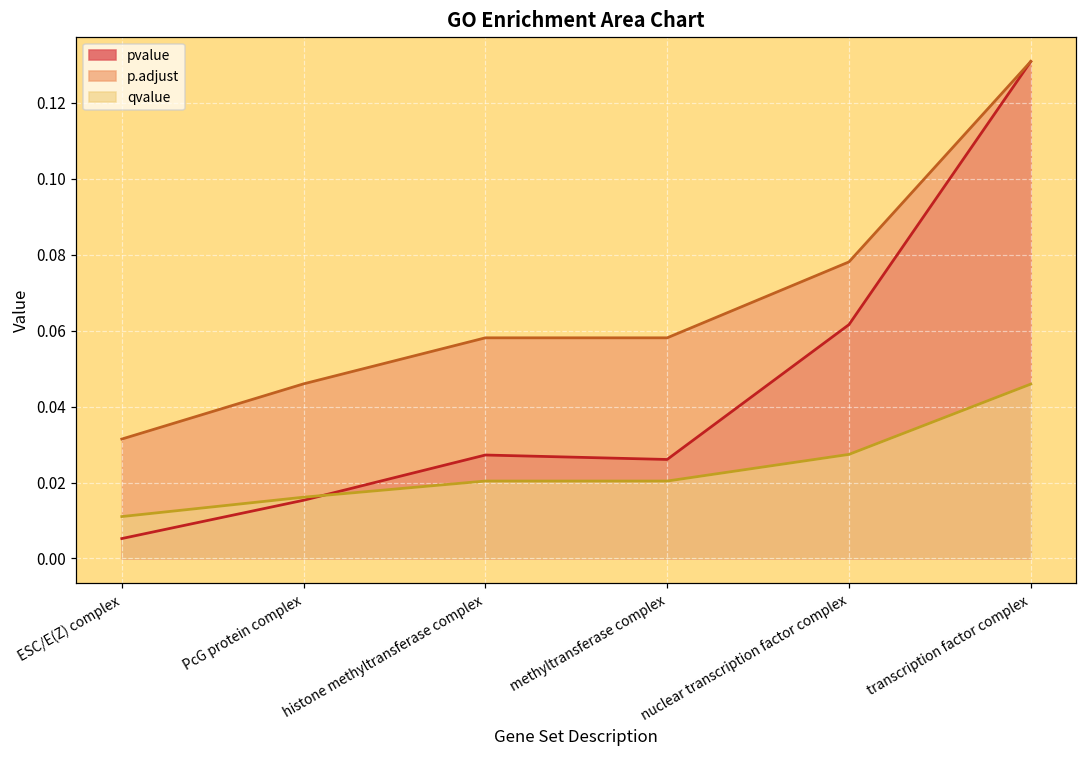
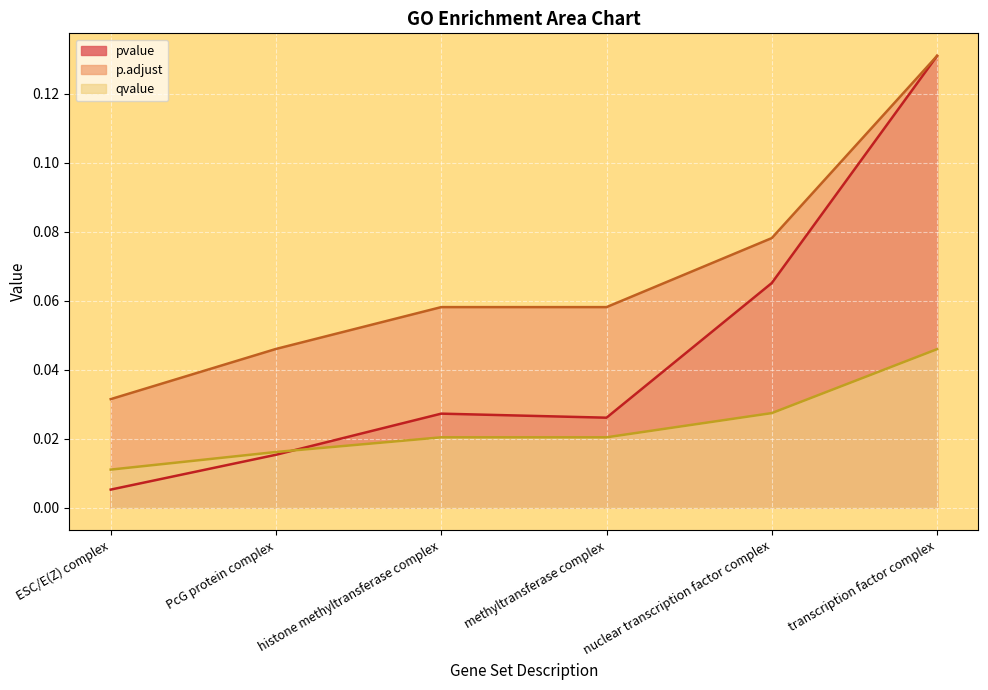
  {
    "pvalue": {
      "ESC/E(Z) complex": 0.005,
      "PcG protein complex": 0.015,
      "histone methyltransferase complex": 0.027,
      "methyltransferase complex": 0.026,
-     "nuclear transcription factor complex": 0.062
+     "nuclear transcription factor complex": 0.065
    }
  }
